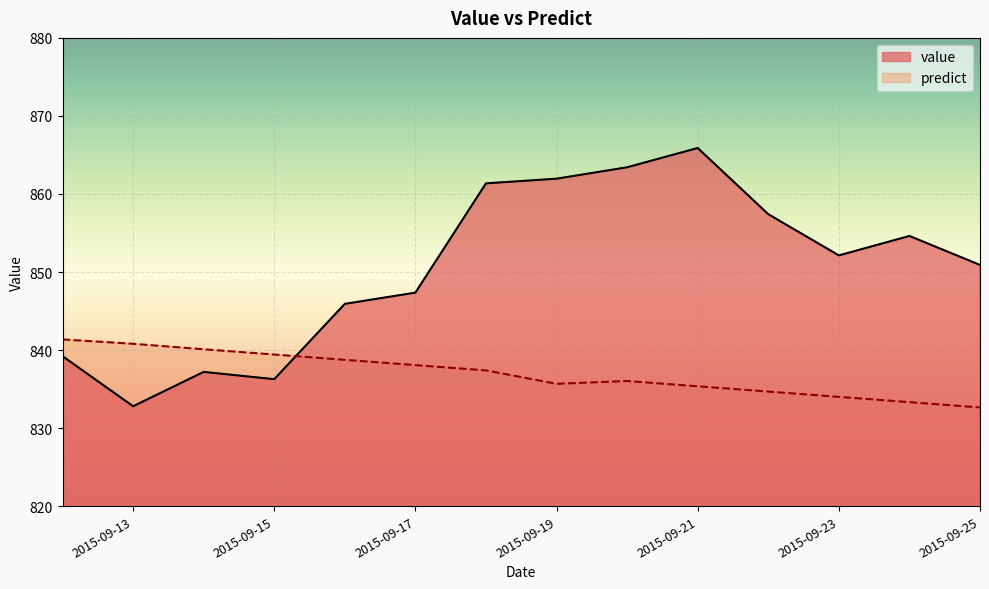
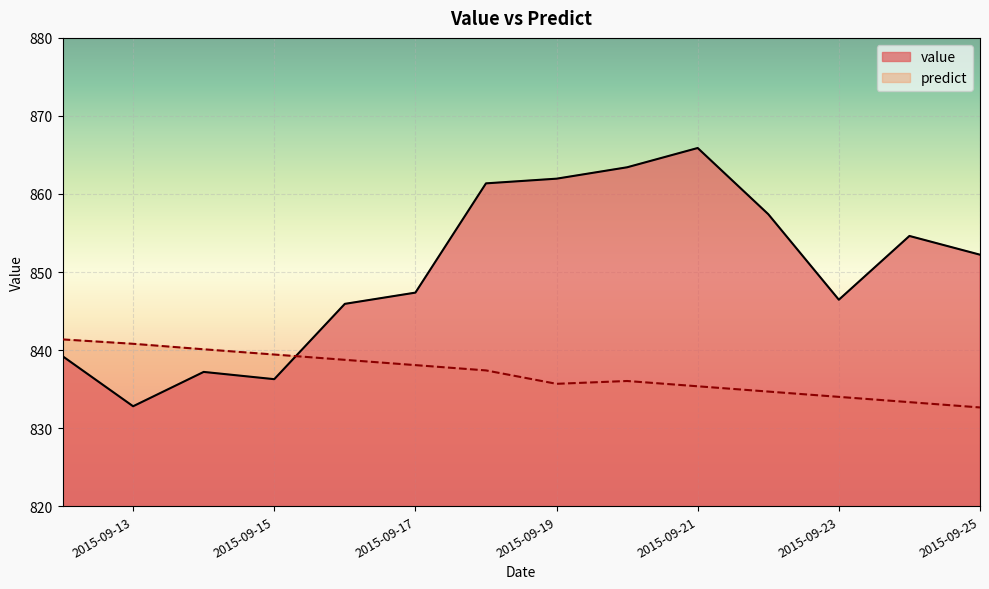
  {
    "value": {
      "2015-09-13": 833,
      "2015-09-15": 836,
      "2015-09-17": 847,
      "2015-09-19": 862,
      "2015-09-21": 866,
-     "2015-09-23": 852,
-     "2015-09-25": 851
+     "2015-09-23": 846,
+     "2015-09-25": 852
    },
    "predict": {
      "2015-09-13": 841,
      "2015-09-15": 839,
      "2015-09-17": 838,
      "2015-09-19": 836,
      "2015-09-21": 835,
      "2015-09-23": 834,
      "2015-09-25": 833
    }
  }
